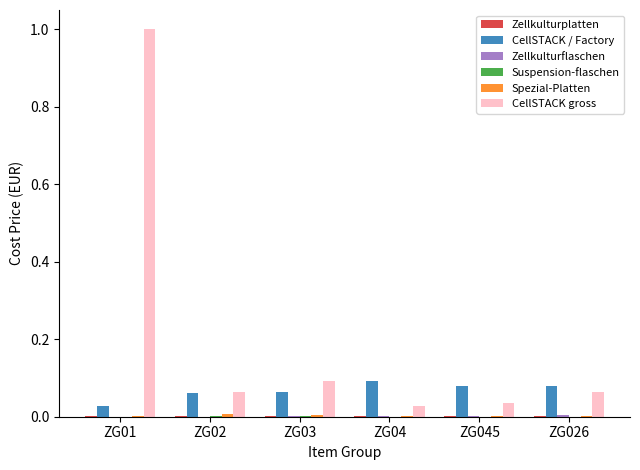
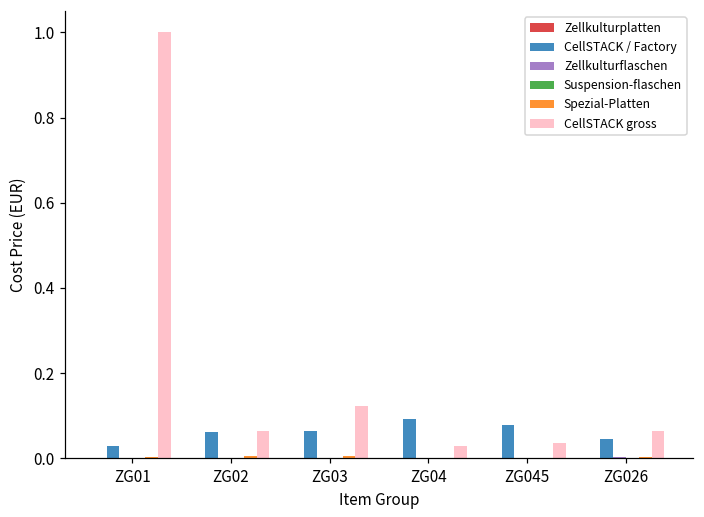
  {
    "CellSTACK / Factory": {
      "ZG01": 0.03,
      "ZG02": 0.06,
      "ZG03": 0.06,
      "ZG04": 0.09,
      "ZG045": 0.08,
-     "ZG026": 0.08
+     "ZG026": 0.05
    },
    "Suspension-flaschen": {
      "ZG026": 0.00
    },
    "CellSTACK gross": {
      "ZG01": 1.00,
      "ZG02": 0.06,
-     "ZG03": 0.09,
+     "ZG03": 0.12,
      "ZG04": 0.03,
      "ZG045": 0.04,
      "ZG026": 0.06
    }
  }
